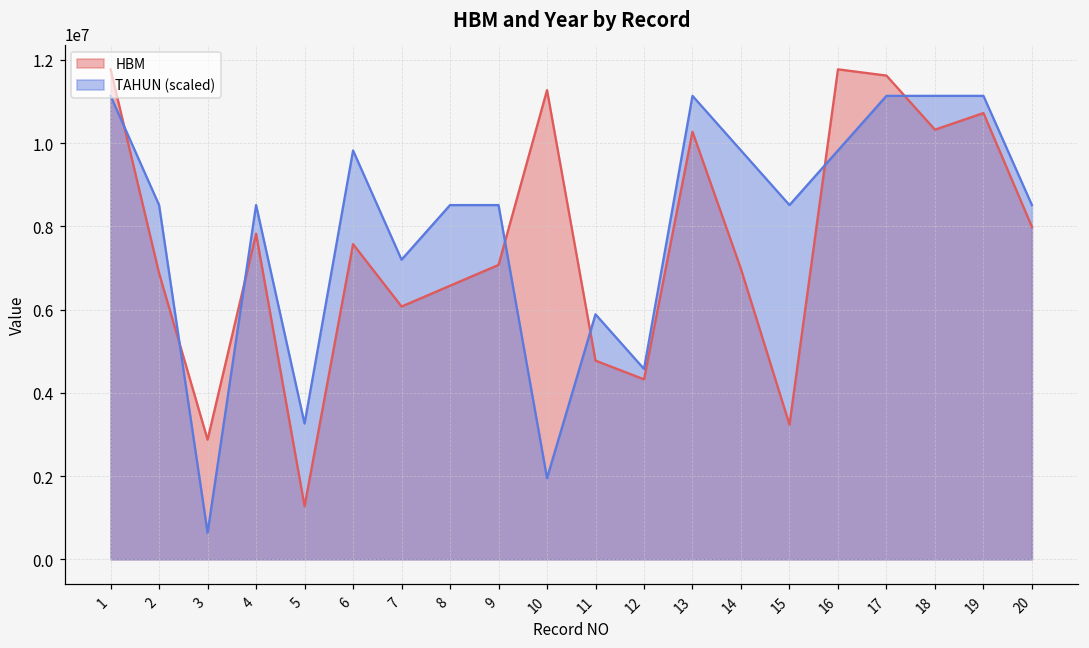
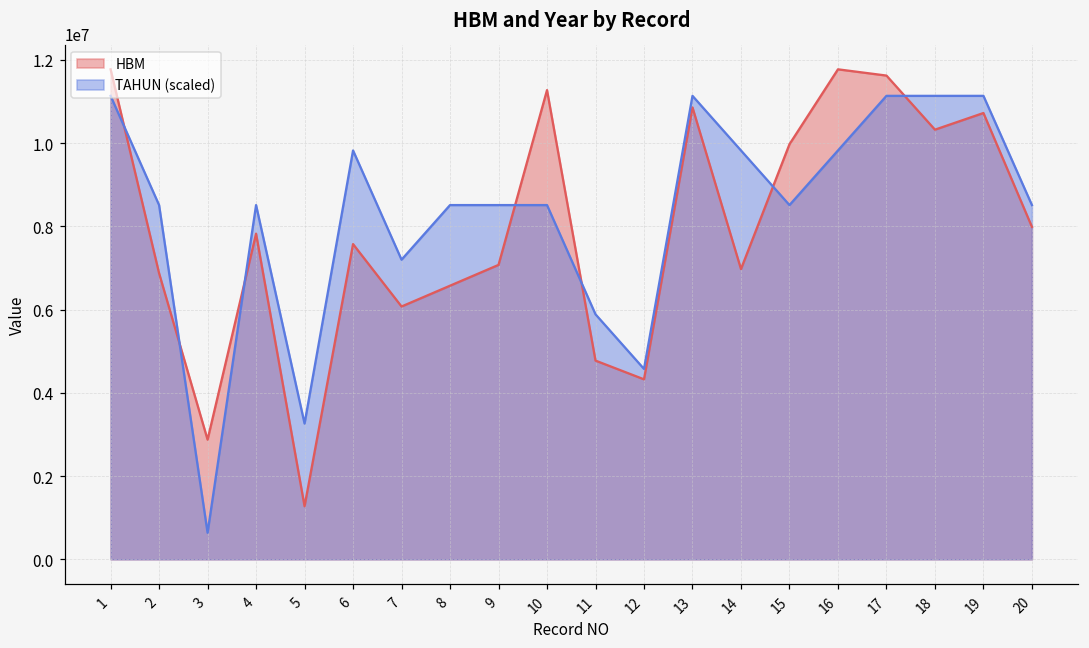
  {
    "HBM": {
      "2": 6900000,
      "3": 2900000,
      "4": 7800000,
      "5": 1300000,
      "6": 7600000,
      "7": 6100000,
      "8": 6600000,
      "9": 7100000,
      "10": 11300000,
      "11": 4800000,
      "12": 4300000,
-     "13": 10300000,
+     "13": 10900000,
      "14": 7000000,
-     "15": 3200000,
+     "15": 10000000,
      "16": 11800000,
      "17": 11600000,
      "18": 10300000,
      "19": 10700000,
      "20": 8000000
    },
    "TAHUN (scaled)": {
      "2": 8500000,
      "3": 600000,
      "4": 8500000,
      "5": 3300000,
      "6": 9800000,
      "7": 7200000,
      "8": 8500000,
      "9": 8500000,
-     "10": 2000000,
+     "10": 8500000,
      "11": 5900000,
      "12": 4600000,
      "13": 11100000,
      "14": 9800000,
      "15": 8500000,
      "16": 9800000,
      "17": 11100000,
      "18": 11100000,
      "19": 11100000,
      "20": 8500000
    }
  }
